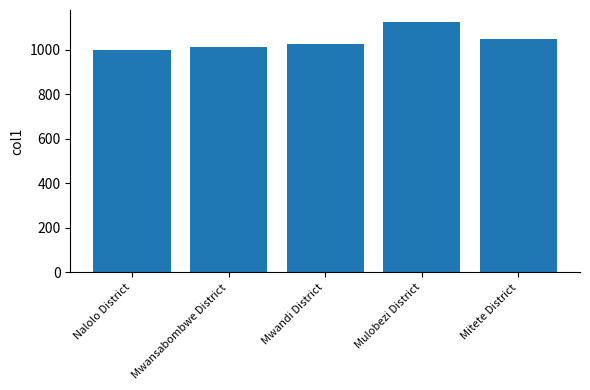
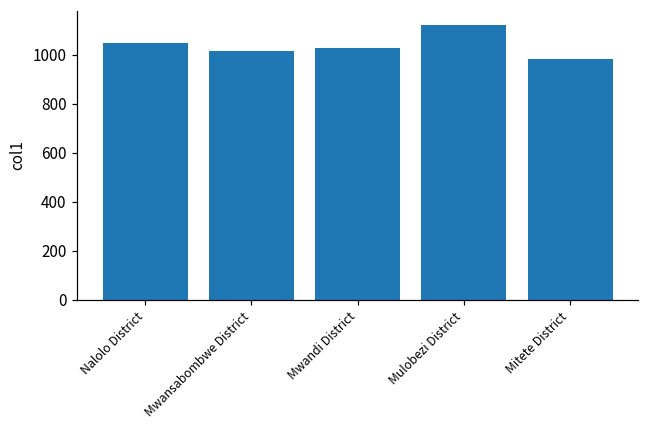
  {
-   "Nalolo District": 1000,
+   "Nalolo District": 1050,
    "Mwansabombwe District": 1020,
    "Mwandi District": 1030,
    "Mulobezi District": 1120,
-   "Mitete District": 1050
+   "Mitete District": 980
  }
